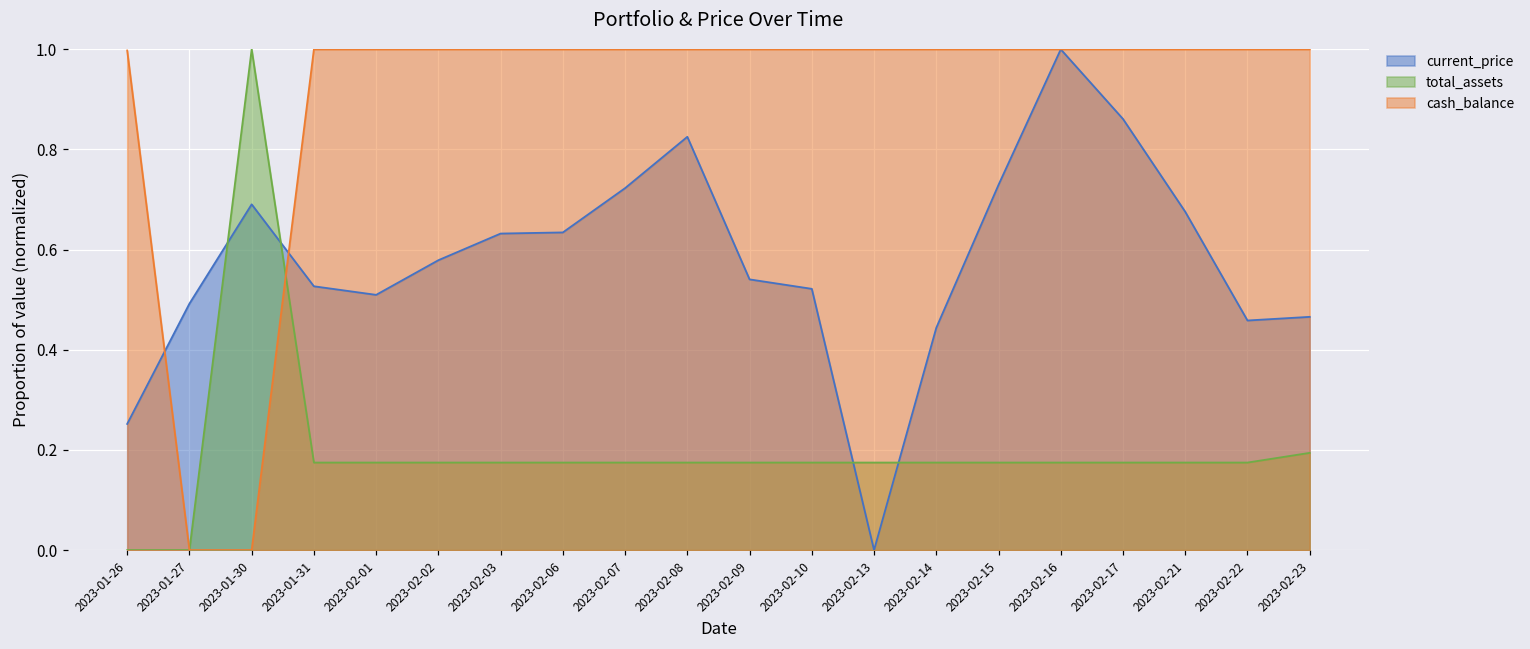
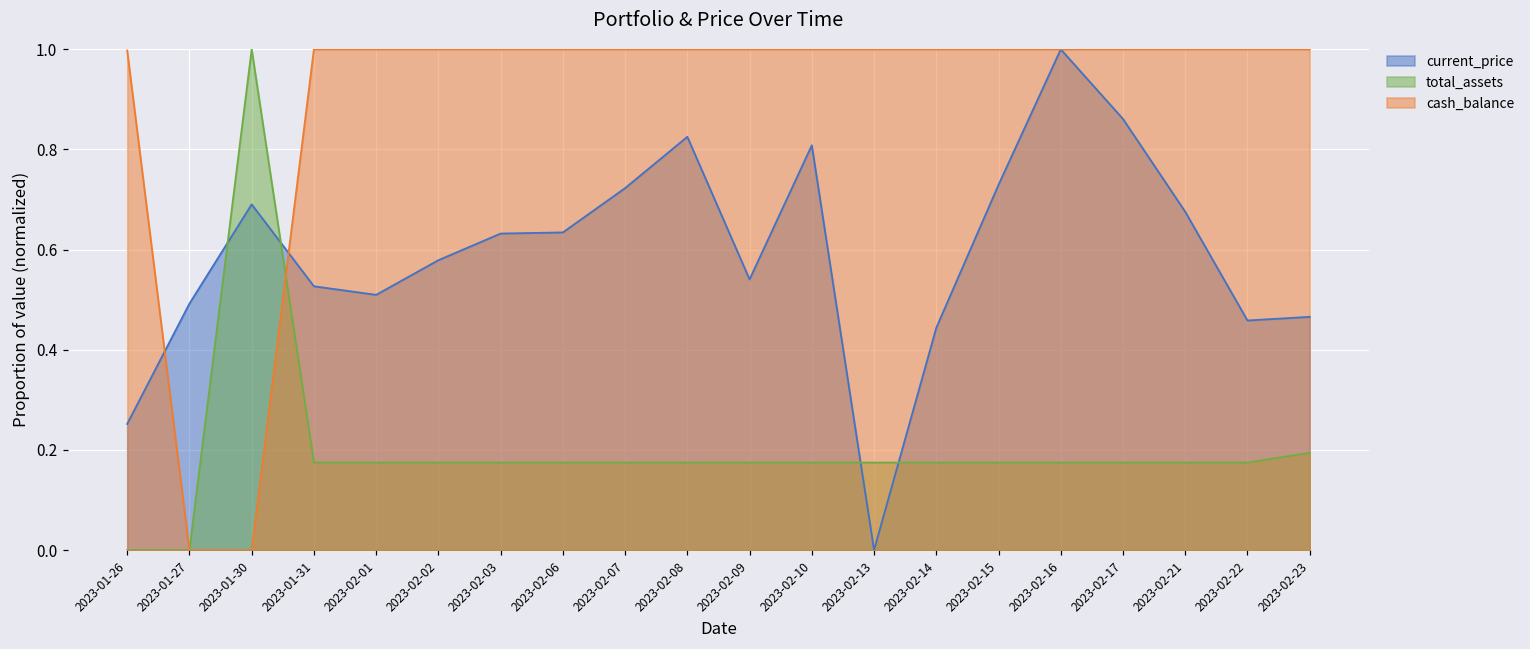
  {
    "current_price": {
      "2023-01-26": 0.25,
      "2023-01-27": 0.49,
      "2023-01-30": 0.69,
      "2023-01-31": 0.53,
      "2023-02-01": 0.51,
      "2023-02-02": 0.58,
      "2023-02-03": 0.63,
      "2023-02-06": 0.63,
      "2023-02-07": 0.72,
      "2023-02-08": 0.83,
      "2023-02-09": 0.54,
-     "2023-02-10": 0.52,
+     "2023-02-10": 0.81,
      "2023-02-13": 0.00,
      "2023-02-14": 0.44,
      "2023-02-15": 0.73,
      "2023-02-17": 0.86,
      "2023-02-21": 0.68,
      "2023-02-22": 0.46,
      "2023-02-23": 0.47
    },
    "total_assets": {
      "2023-01-26": 0.00,
      "2023-01-30": 1.00,
      "2023-01-31": 0.17,
      "2023-02-01": 0.17,
      "2023-02-02": 0.17,
      "2023-02-03": 0.17,
      "2023-02-06": 0.17,
      "2023-02-07": 0.17,
      "2023-02-08": 0.17,
      "2023-02-09": 0.17,
      "2023-02-10": 0.17,
      "2023-02-13": 0.17,
      "2023-02-14": 0.17,
      "2023-02-15": 0.17,
      "2023-02-16": 0.17,
      "2023-02-17": 0.17,
      "2023-02-21": 0.17,
      "2023-02-22": 0.17,
      "2023-02-23": 0.19
    },
    "cash_balance": {
      "2023-01-26": 1.00,
      "2023-01-30": 0.00,
      "2023-01-31": 1.00,
      "2023-02-01": 1.00,
      "2023-02-02": 1.00,
      "2023-02-03": 1.00,
      "2023-02-06": 1.00,
      "2023-02-07": 1.00,
      "2023-02-08": 1.00,
      "2023-02-09": 1.00,
      "2023-02-10": 1.00,
      "2023-02-13": 1.00,
      "2023-02-14": 1.00,
      "2023-02-15": 1.00,
      "2023-02-17": 1.00,
      "2023-02-21": 1.00,
      "2023-02-22": 1.00,
      "2023-02-23": 1.00
    }
  }
